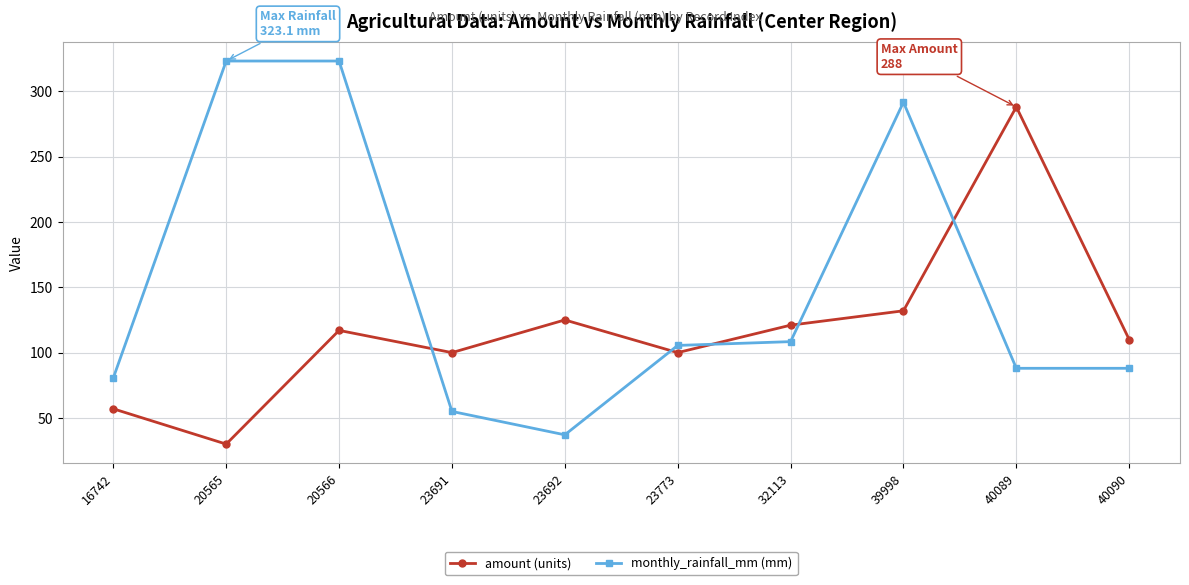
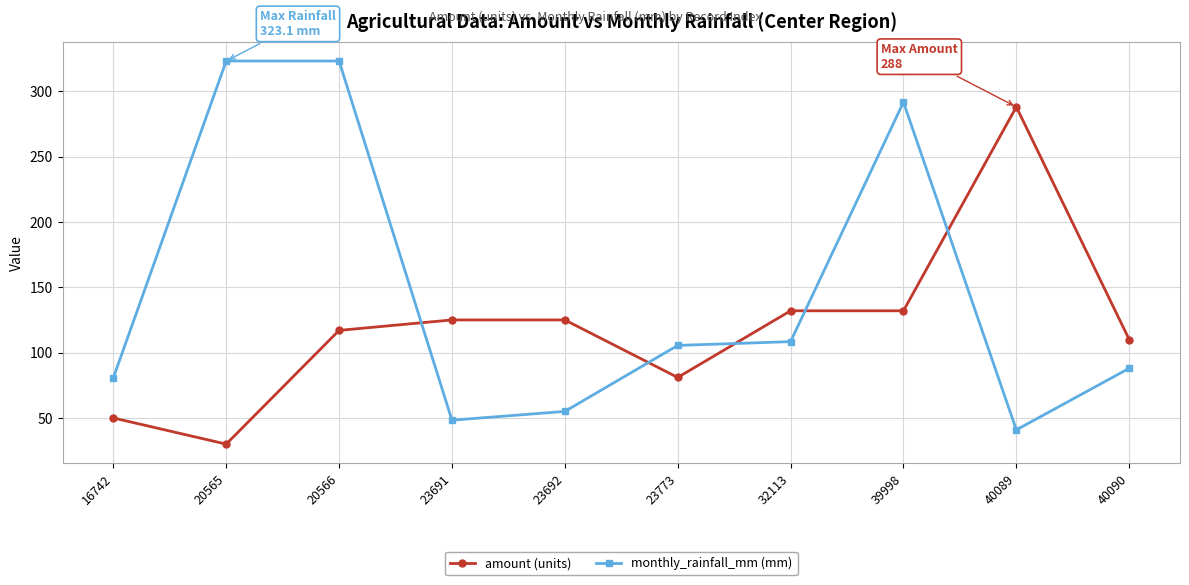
  {
    "amount (units)": {
-     "16742": 57,
+     "16742": 50,
      "20565": 30,
      "20566": 117,
-     "23691": 100,
+     "23691": 125,
      "23692": 125,
-     "23773": 100,
-     "32113": 121,
+     "23773": 81,
+     "32113": 132,
      "39998": 132,
      "40089": 288,
      "40090": 110
    },
    "monthly_rainfall_mm (mm)": {
      "16742": 81,
      "20565": 323,
-     "23691": 55,
-     "23692": 37,
+     "23691": 48,
+     "23692": 55,
      "23773": 106,
      "32113": 108,
-     "40089": 88,
+     "40089": 41,
      "40090": 88
    }
  }
